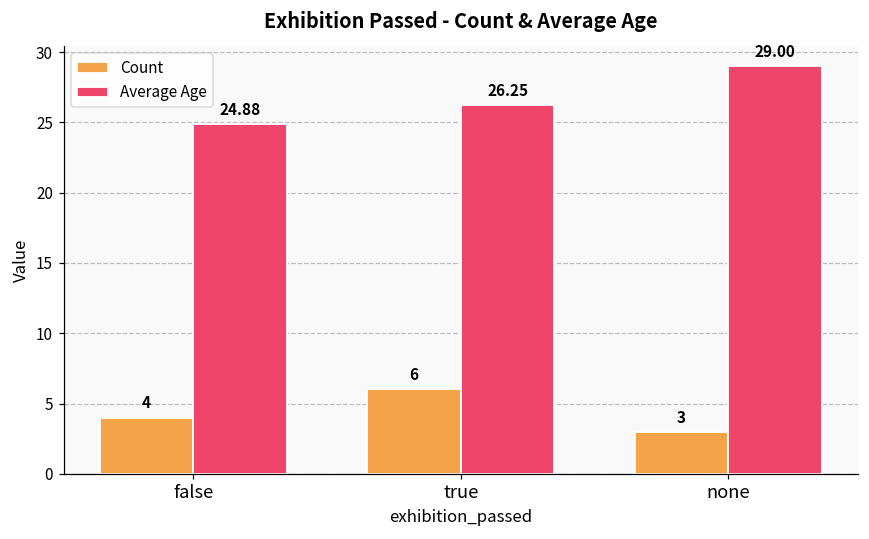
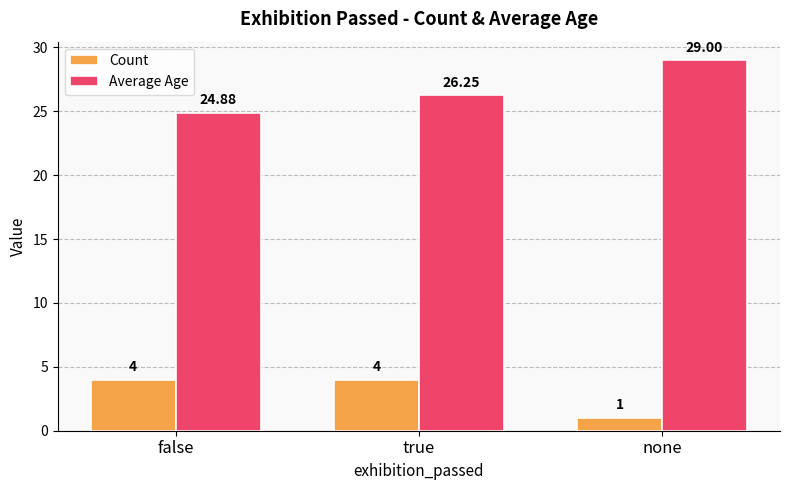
  {
    "Count": {
      "false": 4,
-     "true": 6,
-     "none": 3
+     "true": 4,
+     "none": 1
    },
    "Average Age": {
      "false": 24.88,
      "true": 26.25,
      "none": 29.00
    }
  }
